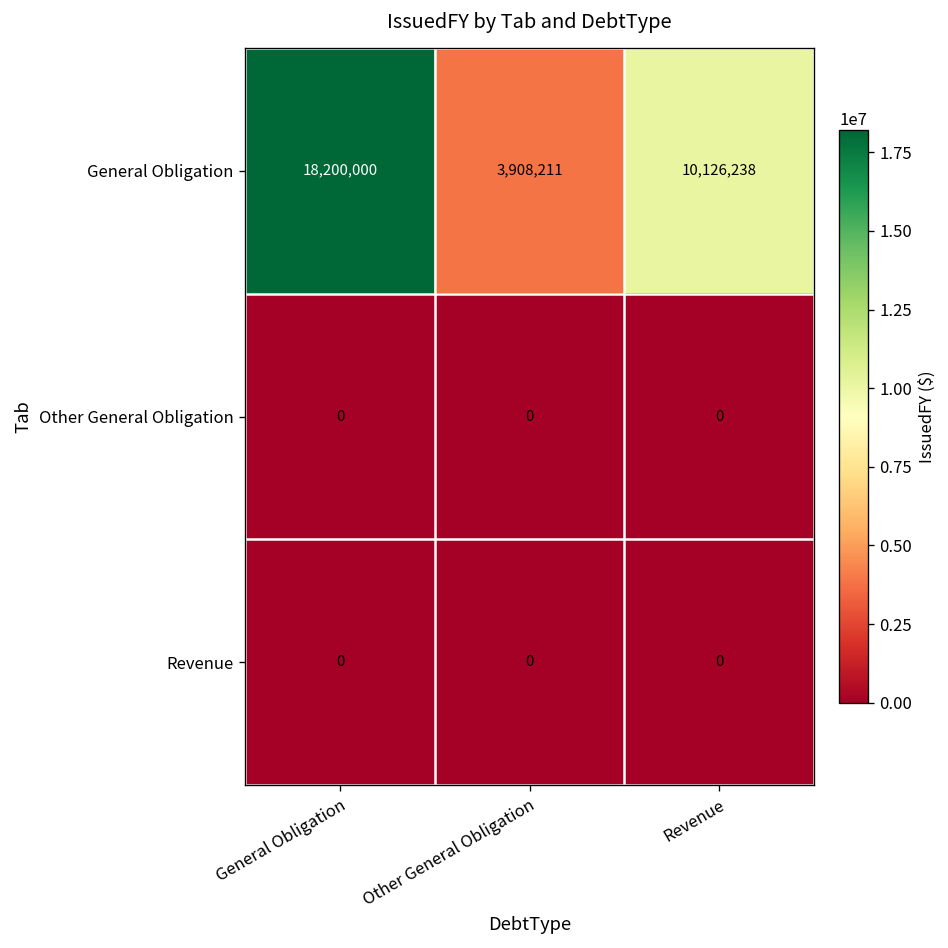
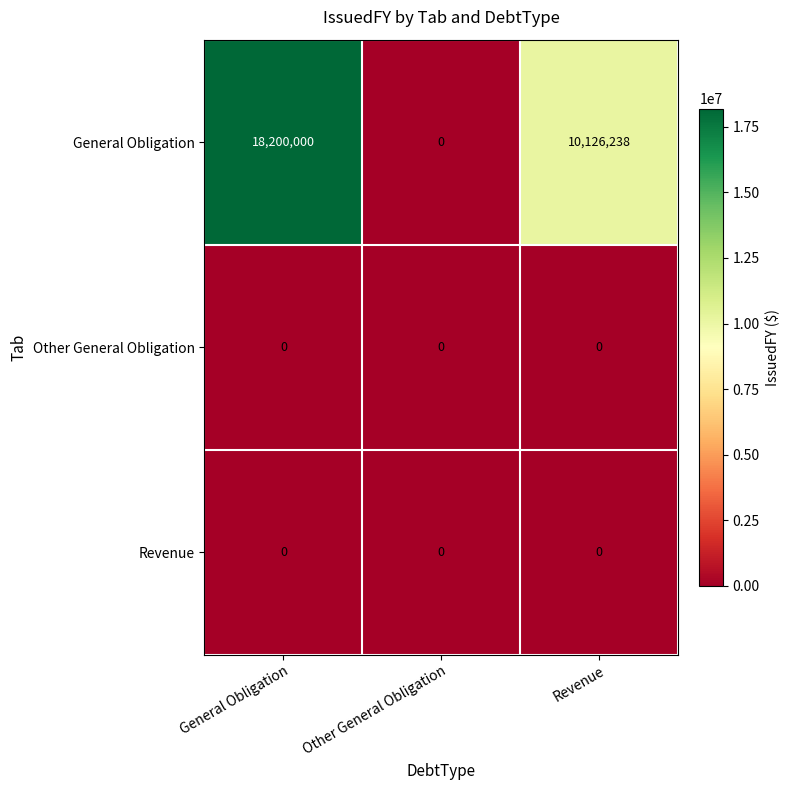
  {
    "General Obligation": {
      "General Obligation": "18,200,000",
-     "Other General Obligation": "3,908,211",
+     "Other General Obligation": "0",
      "Revenue": "10,126,238"
    },
    "Other General Obligation": {
      "General Obligation": "0",
      "Other General Obligation": "0",
      "Revenue": "0"
    },
    "Revenue": {
      "General Obligation": "0",
      "Other General Obligation": "0",
      "Revenue": "0"
    }
  }
